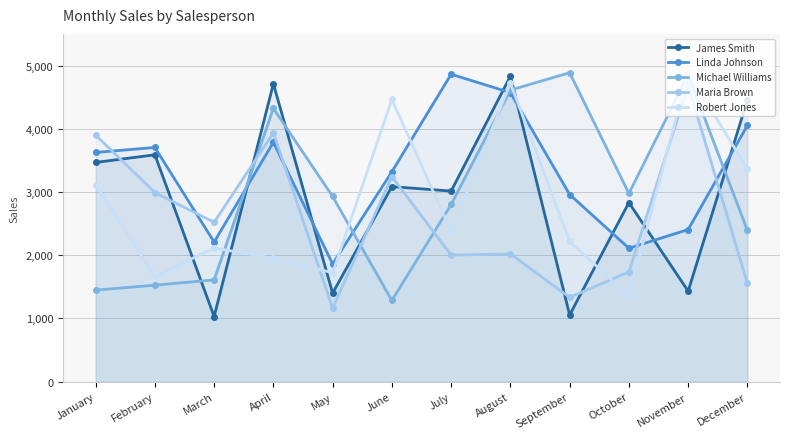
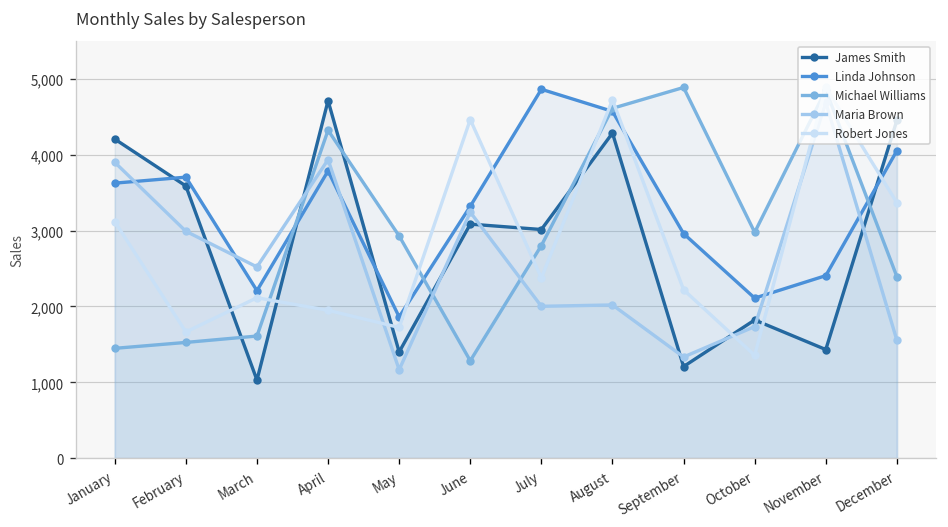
  {
    "James Smith": {
-     "January": "3,500",
+     "January": "4,200",
      "February": "3,600",
      "March": "1,000",
      "April": "4,700",
      "May": "1,400",
      "June": "3,100",
      "July": "3,000",
-     "August": "4,800",
-     "September": "1,100",
-     "October": "2,800",
+     "August": "4,300",
+     "September": "1,200",
+     "October": "1,800",
      "November": "1,400"
    }
  }
